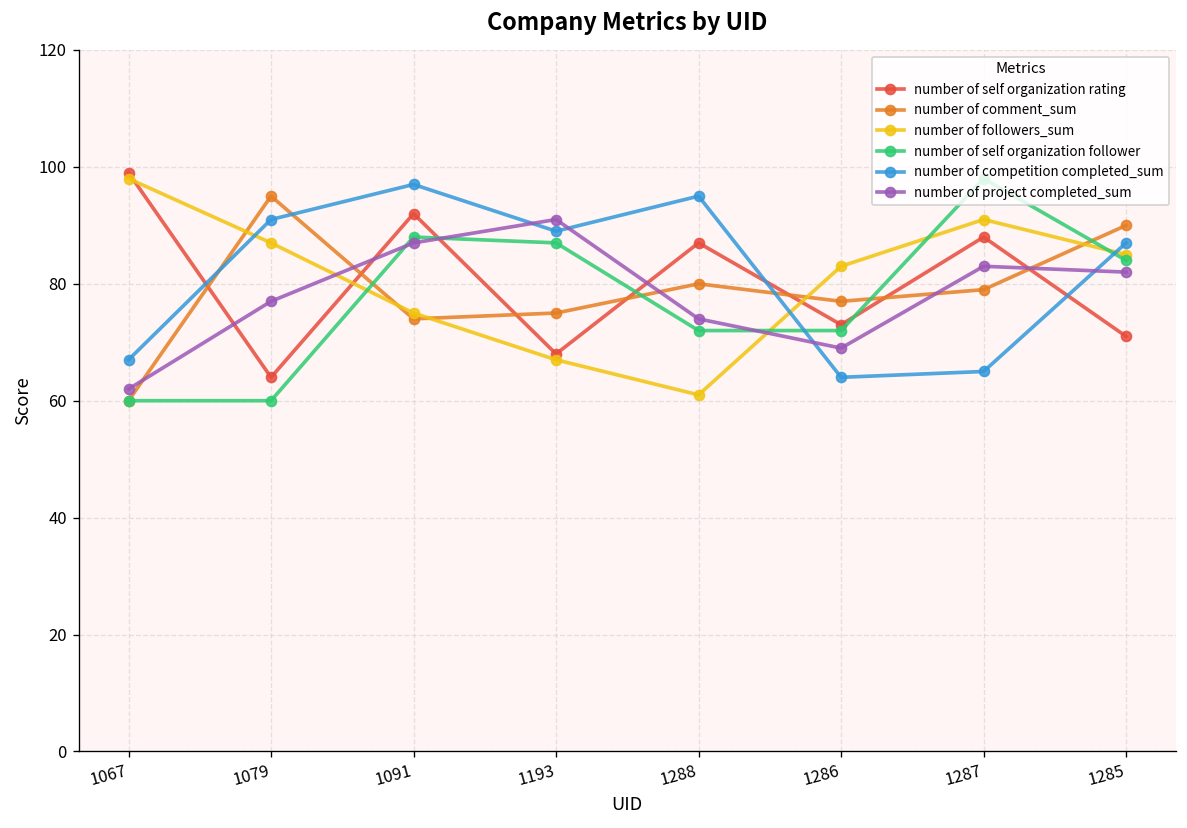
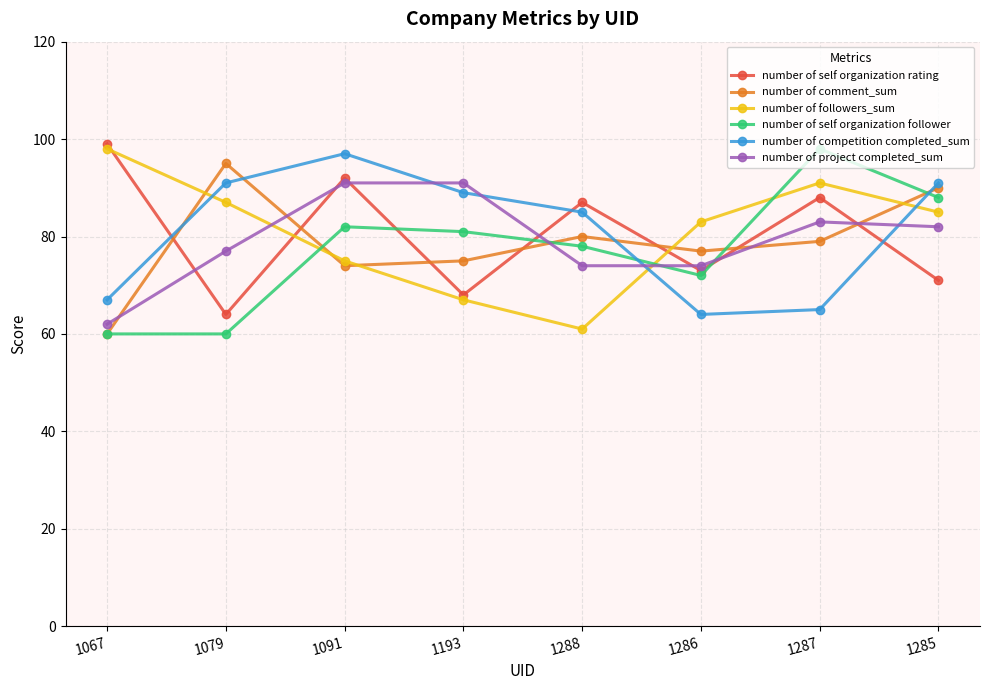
  {
    "number of followers_sum": {
      "1067": 98,
      "1079": 87,
      "1091": 75,
      "1193": 67,
      "1288": 61,
      "1286": 83,
      "1287": 91,
      "1285": 85
    },
    "number of self organization follower": {
      "1079": 60,
-     "1091": 88,
-     "1193": 87,
-     "1288": 72,
+     "1091": 82,
+     "1193": 81,
+     "1288": 78,
      "1286": 72,
-     "1285": 84
+     "1285": 88
    },
    "number of competition completed_sum": {
      "1067": 67,
      "1079": 91,
      "1091": 97,
      "1193": 89,
-     "1288": 95,
+     "1288": 85,
      "1286": 64,
      "1287": 65,
-     "1285": 87
+     "1285": 91
    },
    "number of project completed_sum": {
      "1067": 62,
      "1079": 77,
-     "1091": 87,
+     "1091": 91,
      "1193": 91,
      "1288": 74,
-     "1286": 69,
+     "1286": 74,
      "1287": 83,
      "1285": 82
    }
  }
